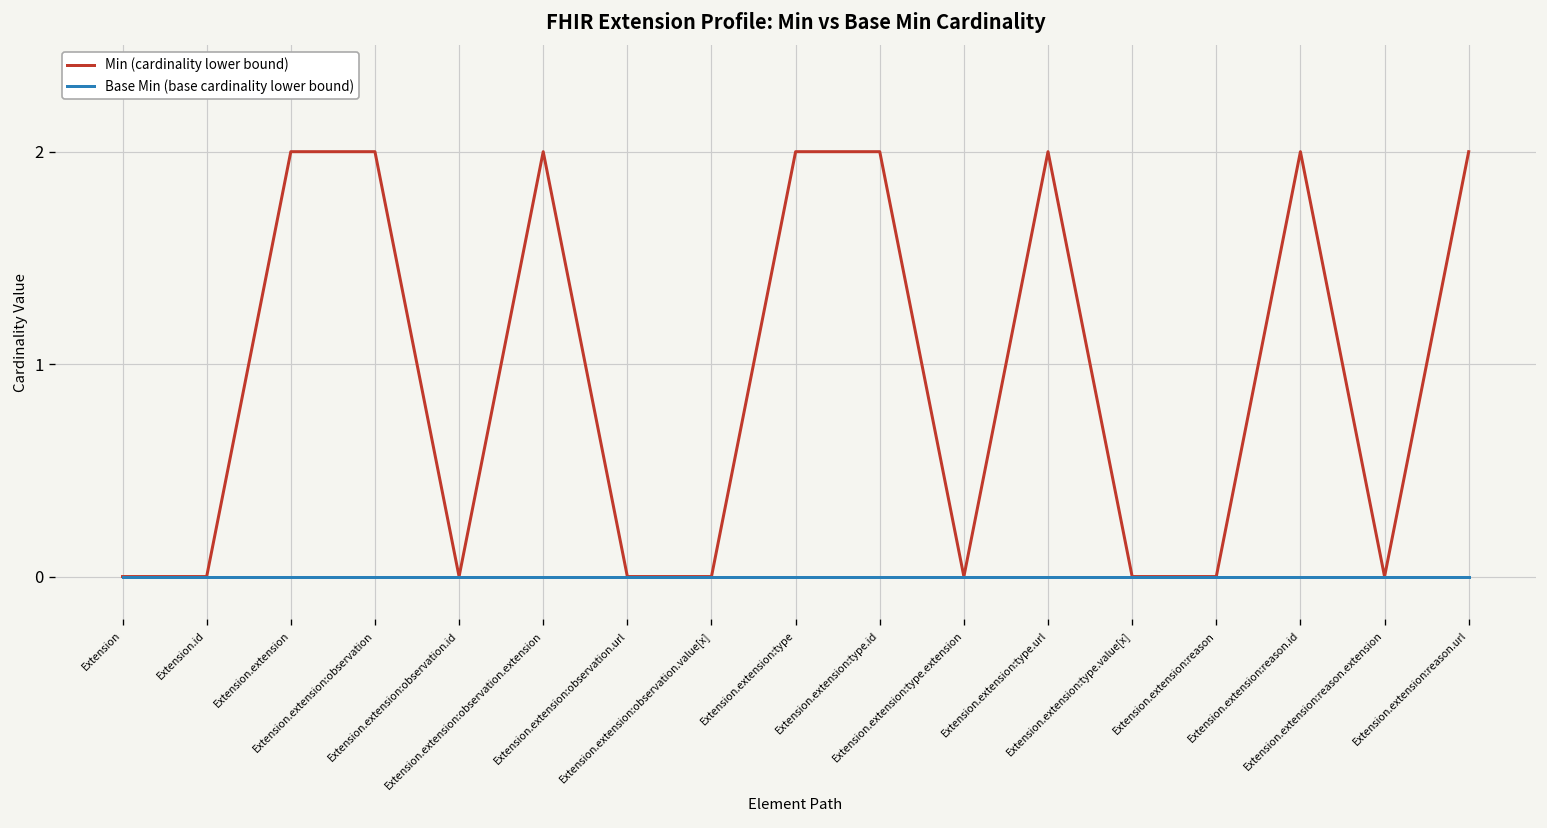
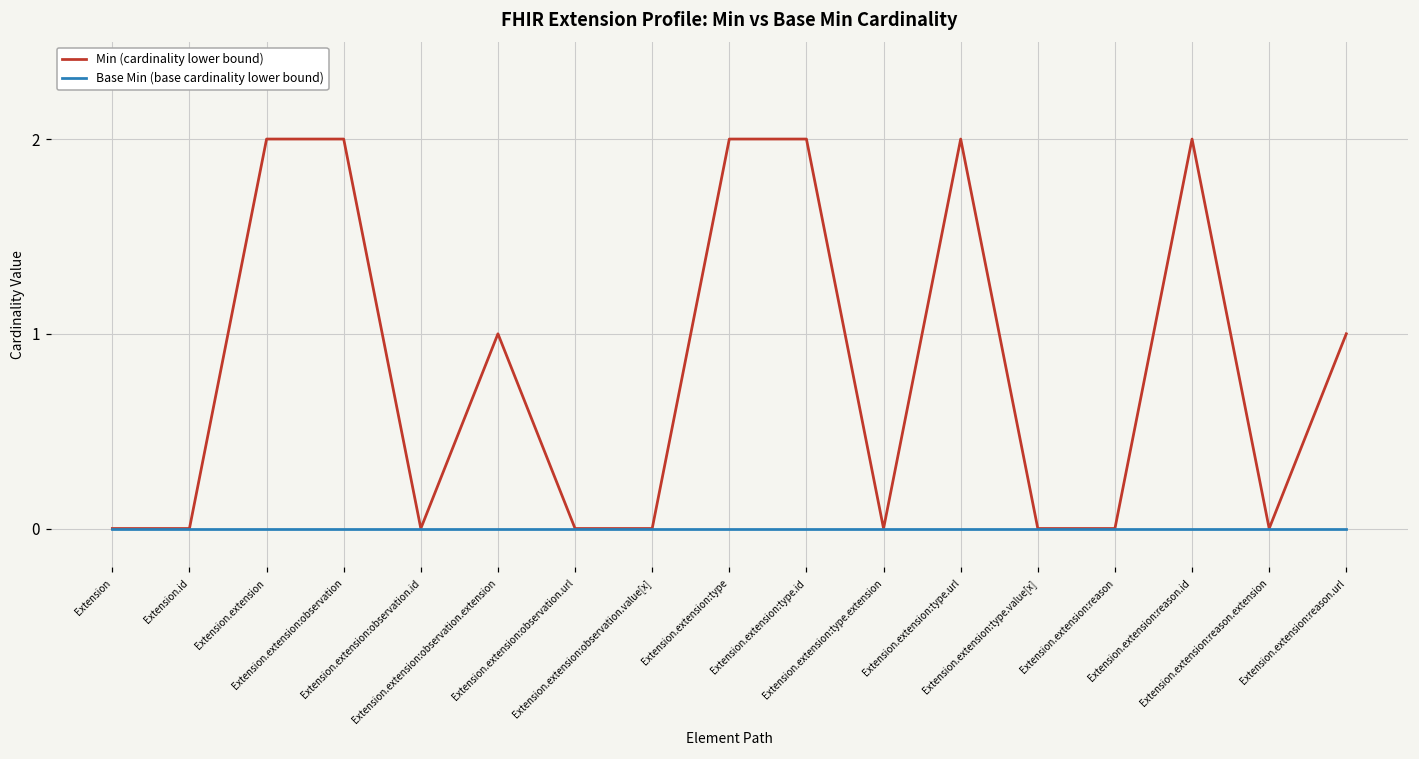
  {
    "Min (cardinality lower bound)": {
      "Extension.extension": 2,
      "Extension.extension:observation": 2,
-     "Extension.extension:observation.extension": 2,
+     "Extension.extension:observation.extension": 1,
      "Extension.extension:type": 2,
      "Extension.extension:type.id": 2,
      "Extension.extension:type.url": 2,
      "Extension.extension:reason.id": 2,
-     "Extension.extension:reason.url": 2
+     "Extension.extension:reason.url": 1
    },
    "Base Min (base cardinality lower bound)": {
      "Extension.extension": 0,
      "Extension.extension:observation": 0,
      "Extension.extension:observation.extension": 0,
      "Extension.extension:type": 0,
      "Extension.extension:type.id": 0,
      "Extension.extension:type.url": 0,
      "Extension.extension:reason.id": 0,
      "Extension.extension:reason.url": 0
    }
  }
